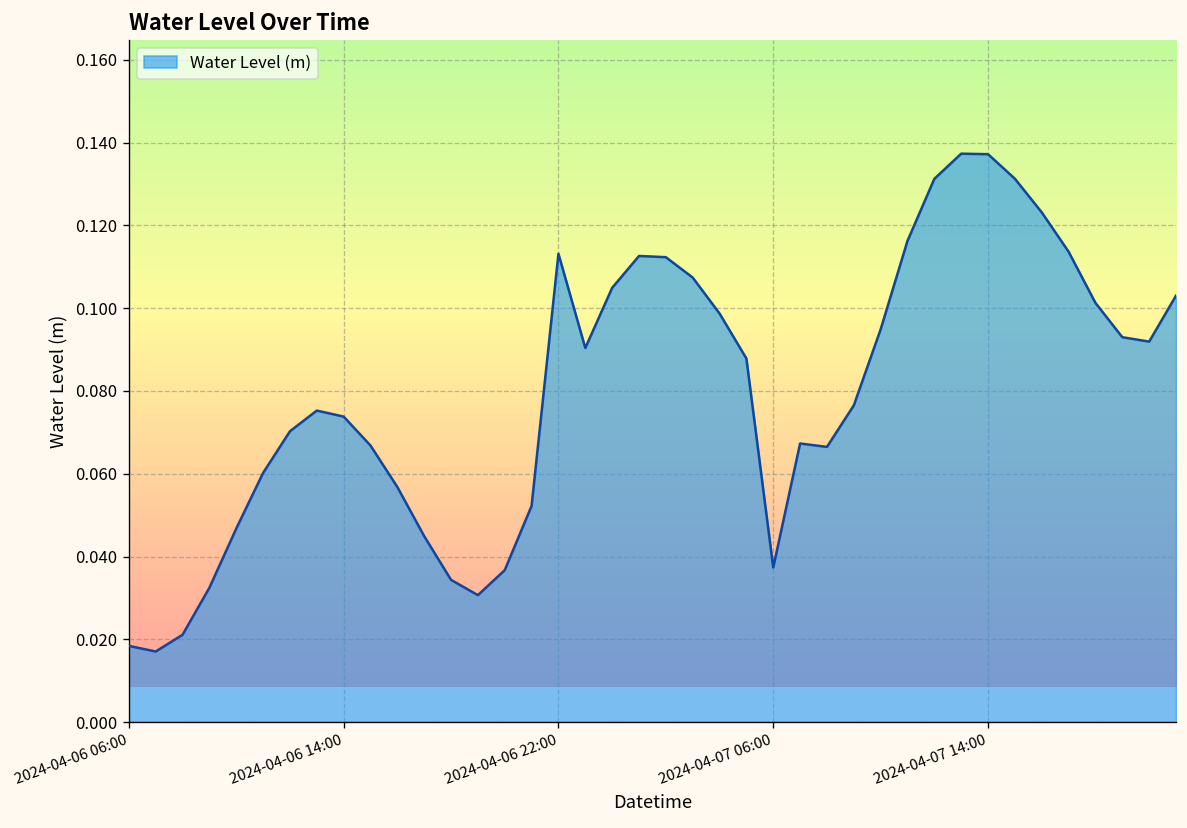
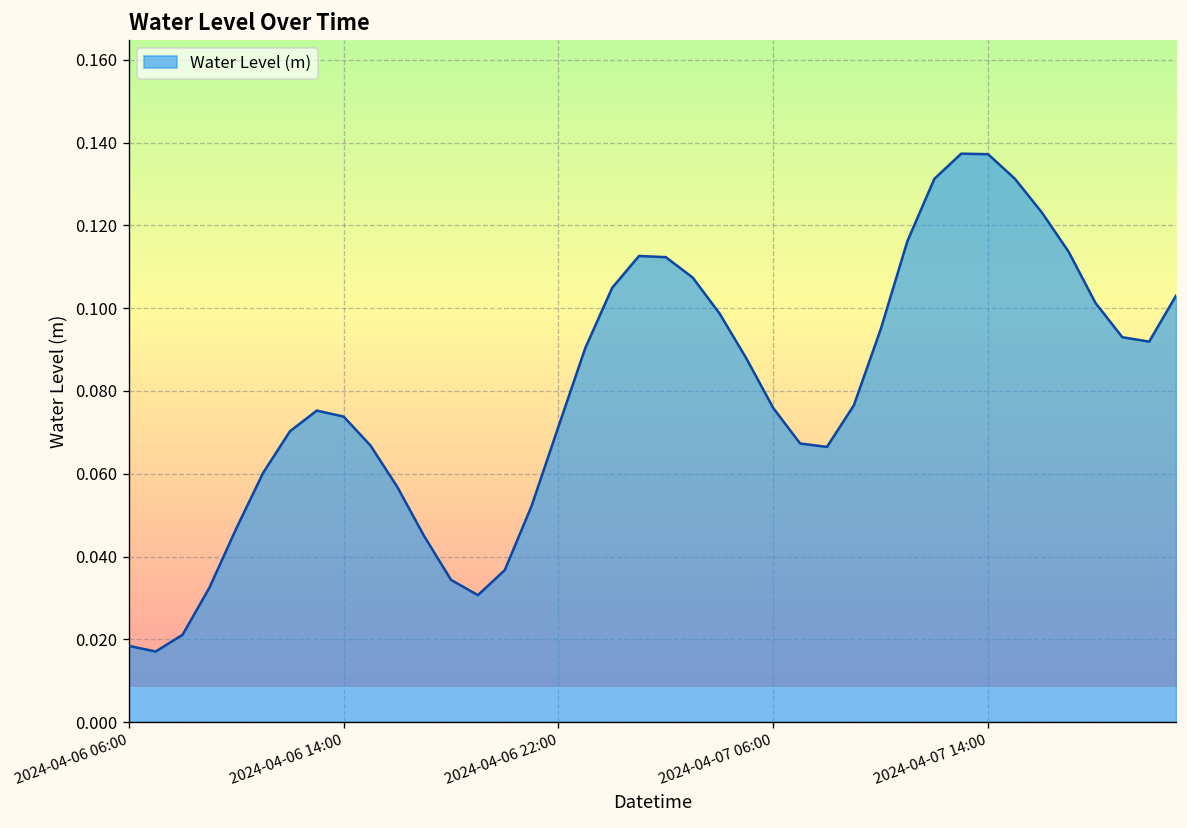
  {
    "2024-04-06 06:00": 0.018,
    "2024-04-06 14:00": 0.074,
-   "2024-04-06 22:00": 0.113,
-   "2024-04-07 06:00": 0.037,
+   "2024-04-06 22:00": 0.071,
+   "2024-04-07 06:00": 0.076,
    "2024-04-07 14:00": 0.137
  }
